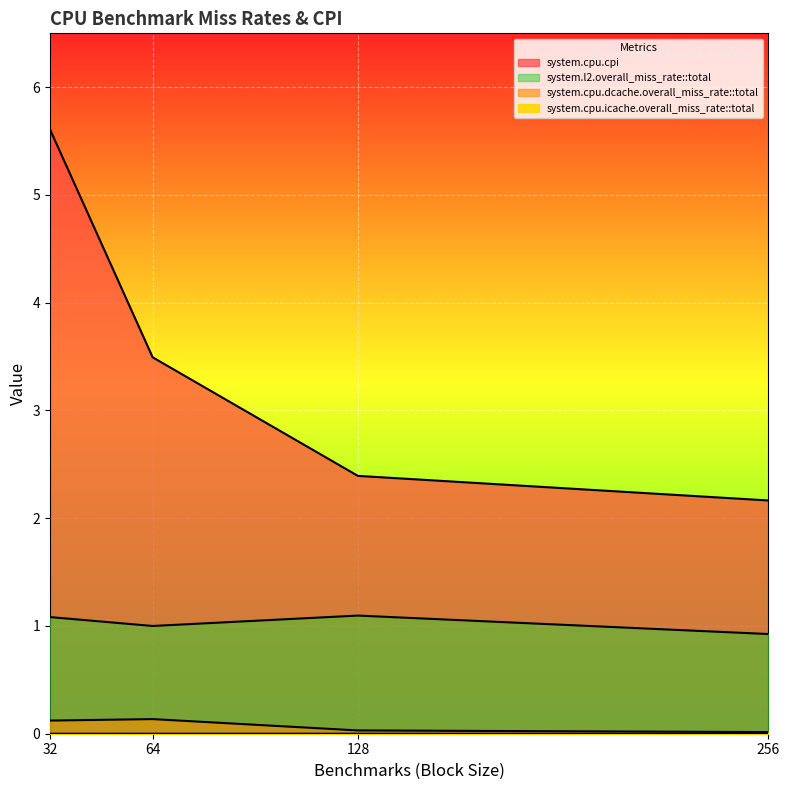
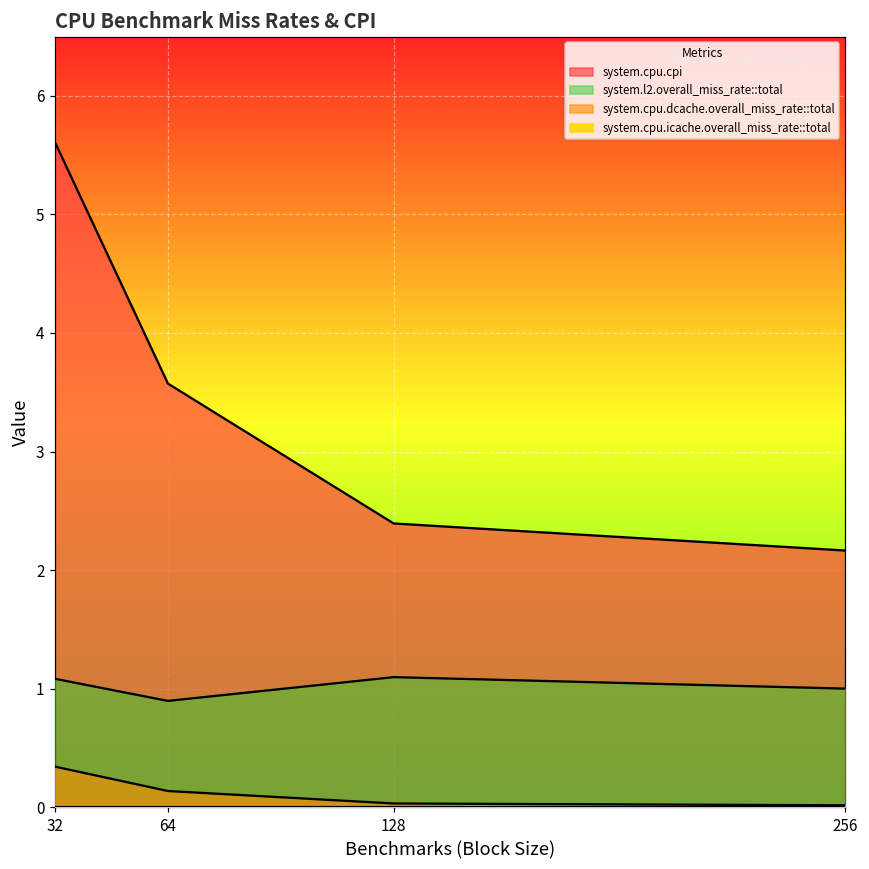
  {
    "system.cpu.cpi": {
      "32": 5.61,
-     "64": 3.49,
+     "64": 3.57,
      "128": 2.39,
      "256": 2.16
    },
    "system.l2.overall_miss_rate::total": {
      "32": 1.08,
-     "64": 1.00,
+     "64": 0.90,
      "128": 1.10,
-     "256": 0.93
+     "256": 1.00
    },
    "system.cpu.dcache.overall_miss_rate::total": {
-     "32": 0.12,
+     "32": 0.34,
      "64": 0.14,
      "128": 0.03
    },
    "system.cpu.icache.overall_miss_rate::total": {
      "32": 0.00,
      "64": 0.00,
      "128": 0.00
    }
  }
